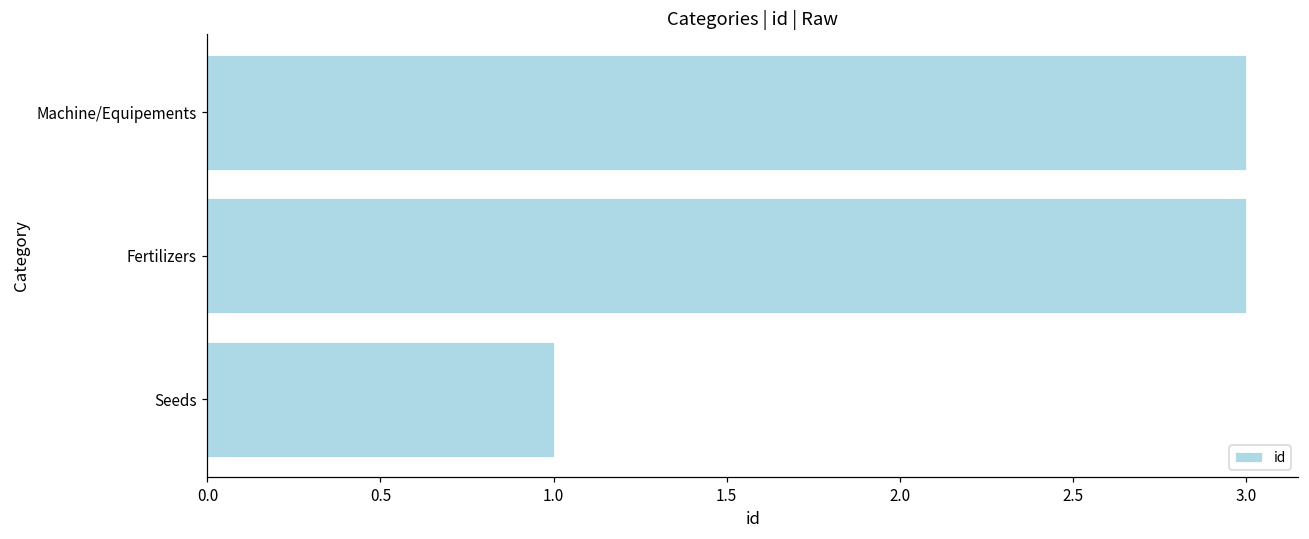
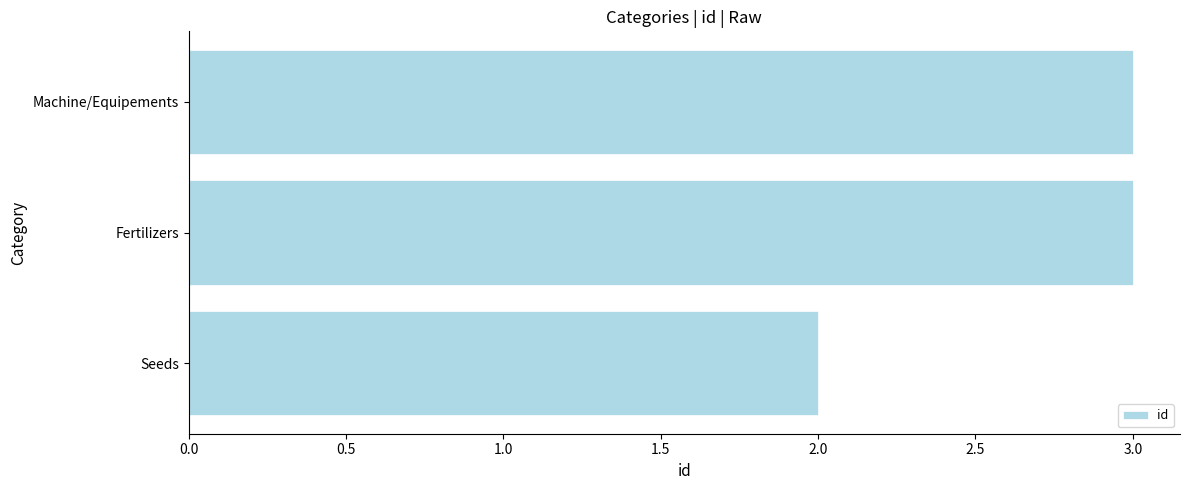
  {
    "Machine/Equipements": 3,
    "Fertilizers": 3,
-   "Seeds": 1
+   "Seeds": 2
  }
